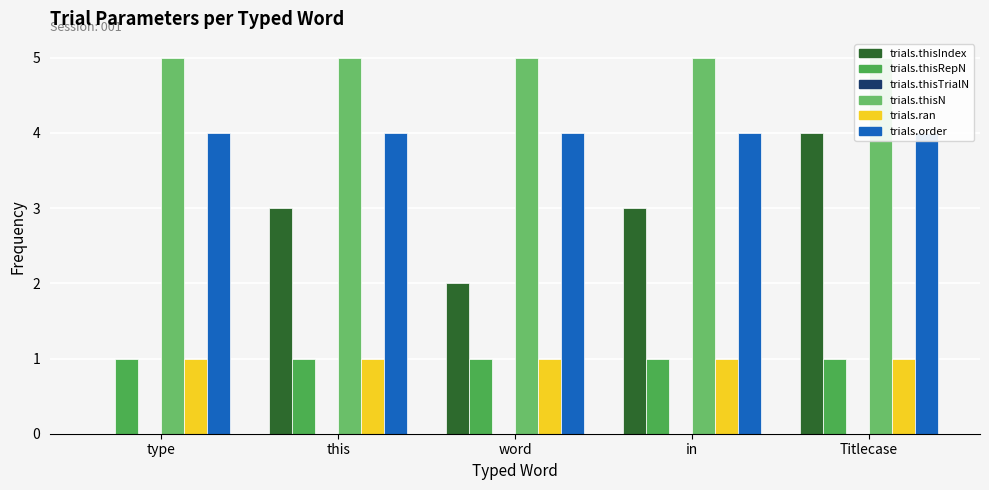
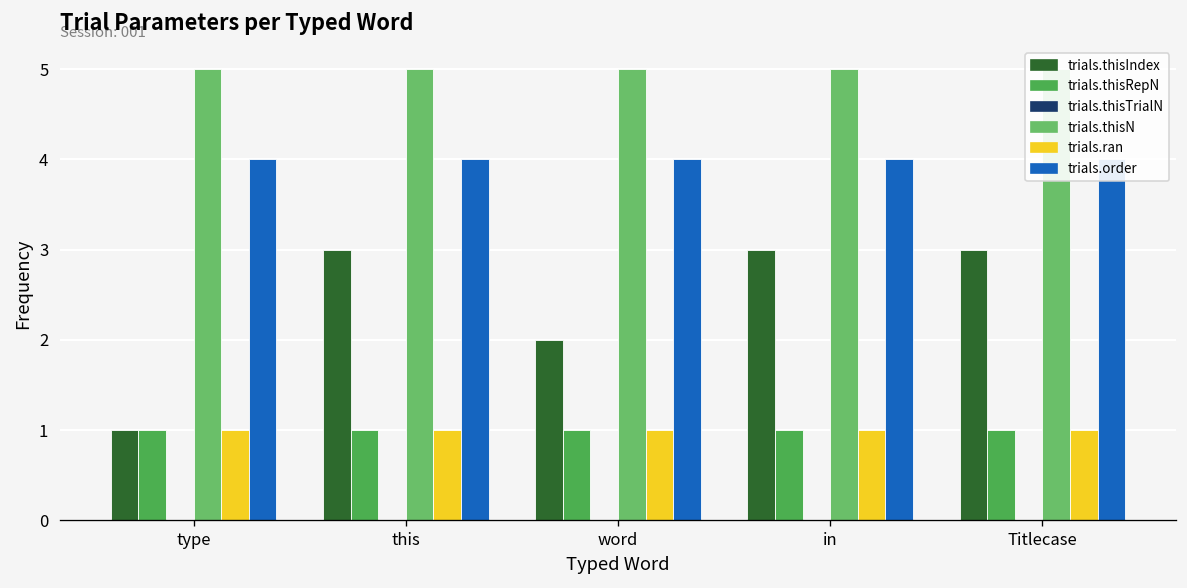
  {
    "trials.thisIndex": {
-     "type": 0,
+     "type": 1,
      "this": 3,
      "word": 2,
      "in": 3,
-     "Titlecase": 4
+     "Titlecase": 3
    },
    "trials.thisTrialN": {
      "type": 0,
      "this": 0,
      "word": 0,
      "in": 0,
      "Titlecase": 0
    },
    "trials.ran": {
      "type": 1,
      "this": 1,
      "word": 1,
      "in": 1,
      "Titlecase": 1
    },
    "trials.order": {
      "type": 4,
      "this": 4,
      "word": 4,
      "in": 4
    }
  }
